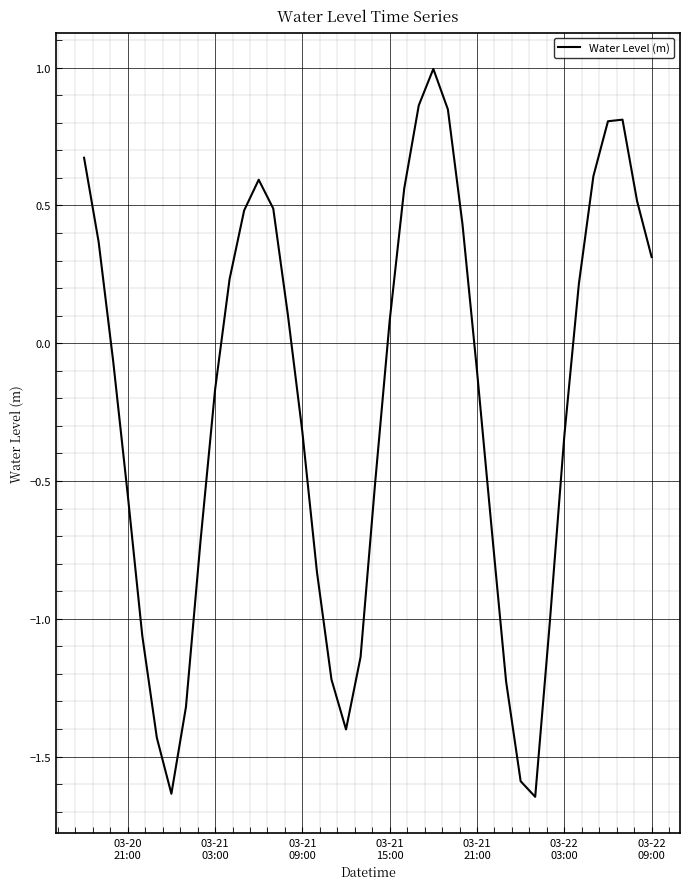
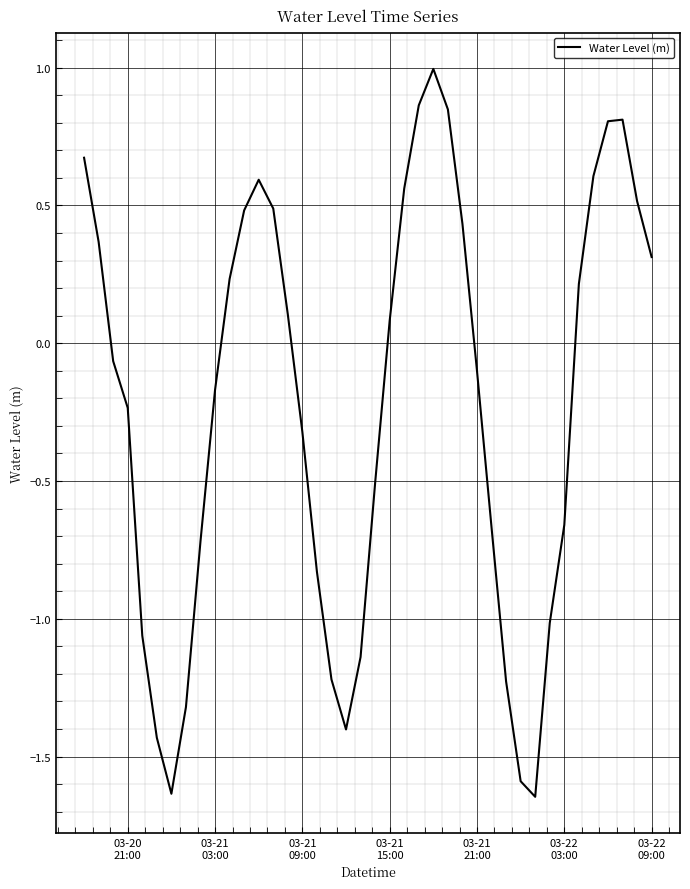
  {
-   "03-20 21:00": -0.55,
+   "03-20 21:00": -0.23,
    "03-21 03:00": -0.17,
    "03-21 09:00": -0.32,
    "03-21 15:00": 0.08,
    "03-21 21:00": -0.10,
-   "03-22 03:00": -0.34,
+   "03-22 03:00": -0.66,
    "03-22 09:00": 0.31
  }
